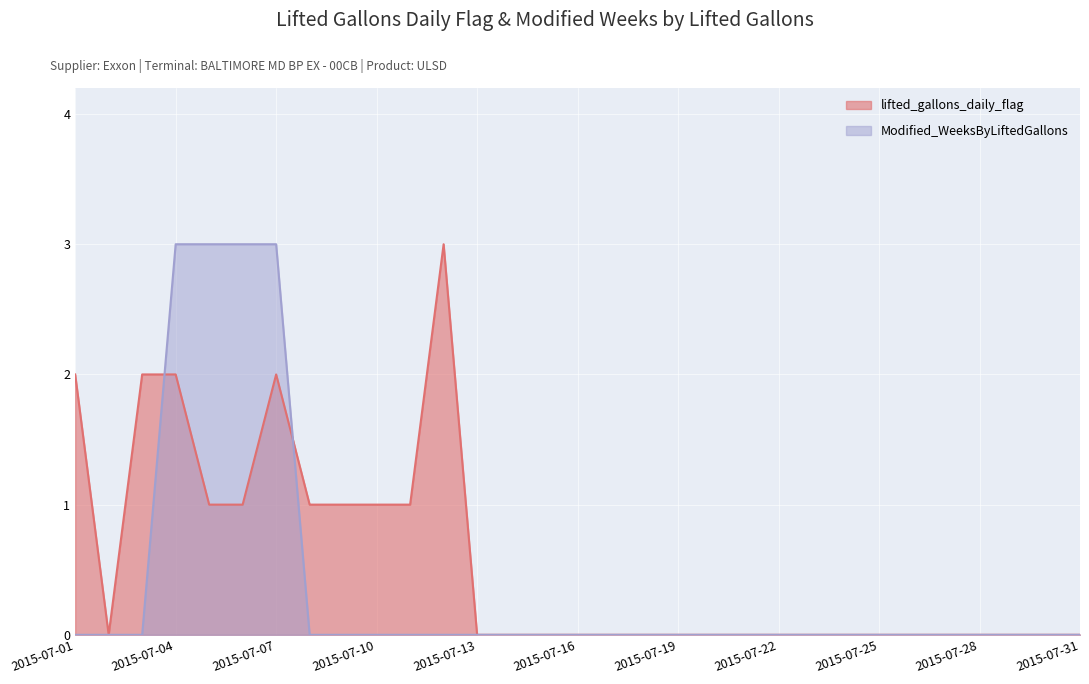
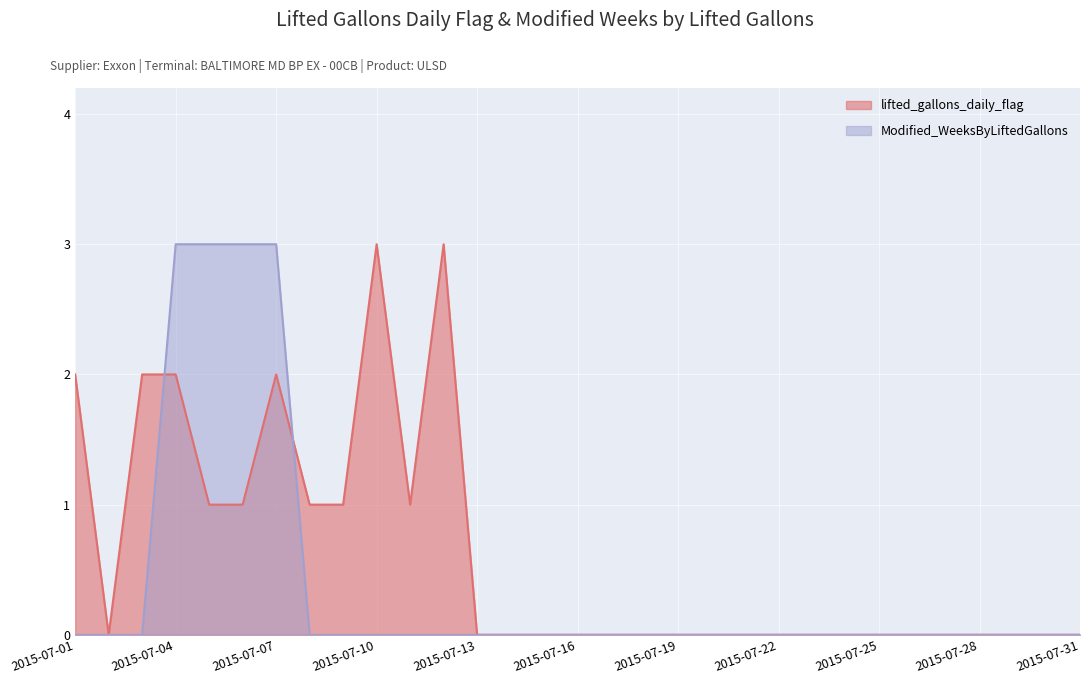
  {
    "lifted_gallons_daily_flag": {
      "2015-07-01": 2,
      "2015-07-04": 2,
      "2015-07-07": 2,
-     "2015-07-10": 1
+     "2015-07-10": 3
    },
    "Modified_WeeksByLiftedGallons": {
      "2015-07-01": 0,
      "2015-07-04": 3,
      "2015-07-07": 3,
      "2015-07-10": 0
    }
  }
